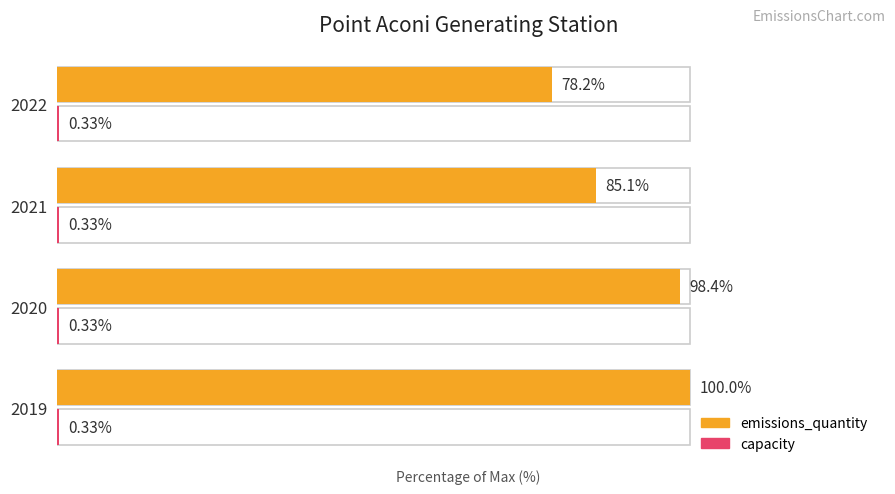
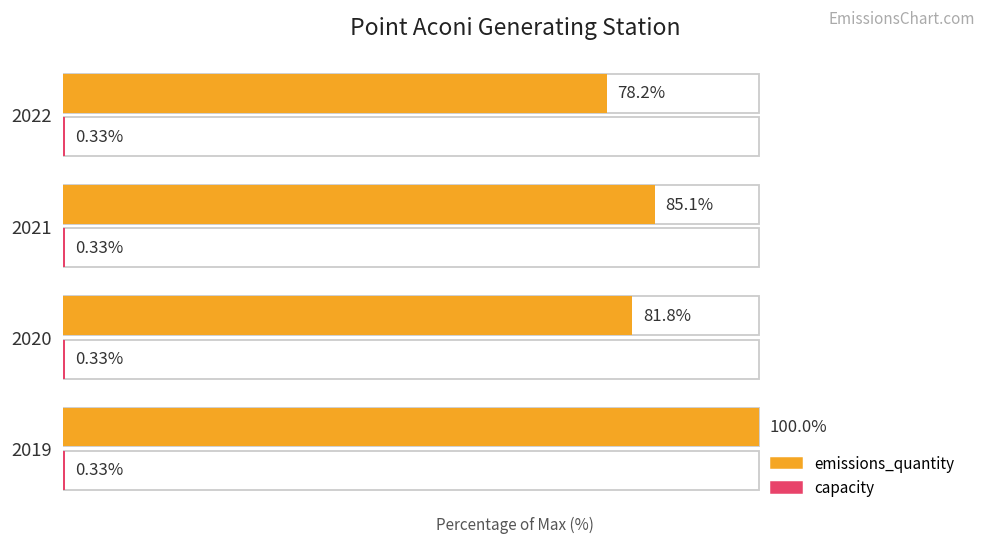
  {
    "emissions_quantity": {
-     "2020": "98.4%",
+     "2020": "81.8%",
      "2019": "100.0%"
    }
  }
